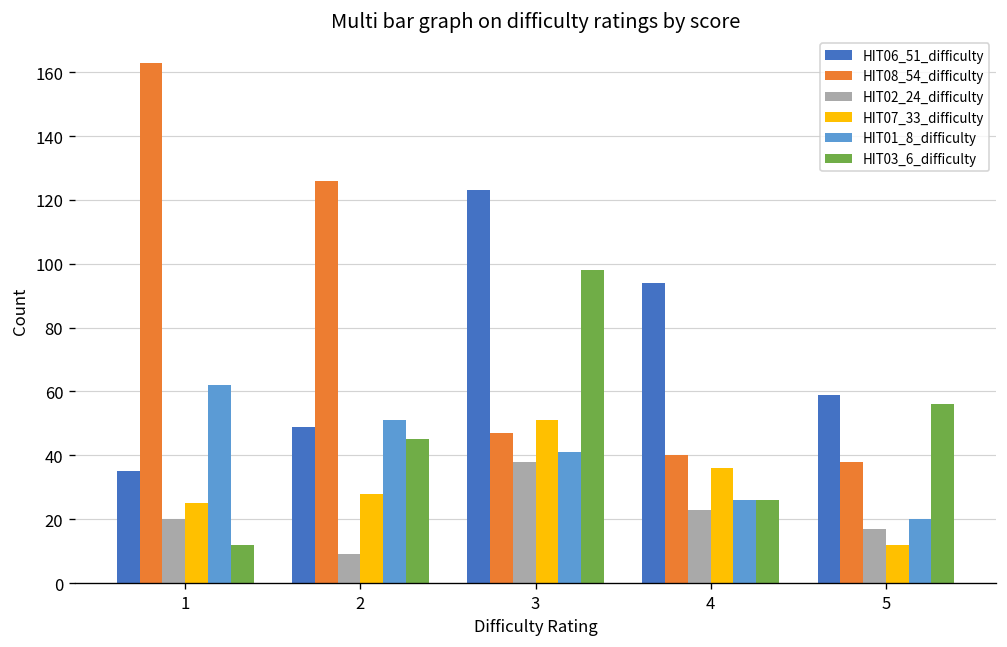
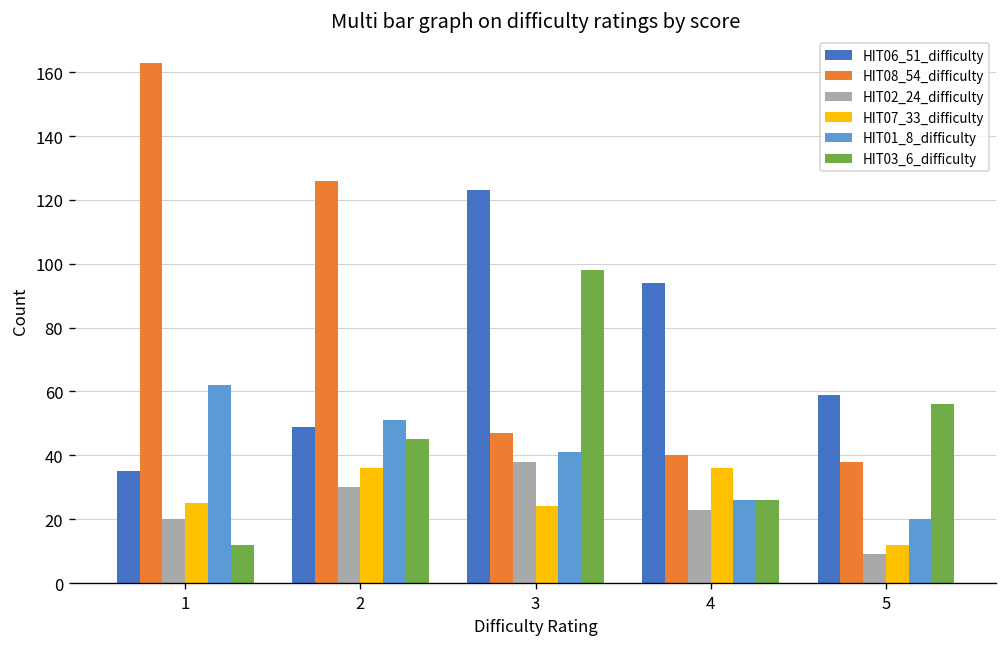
  {
    "HIT08_54_difficulty": {
      "1": 163,
      "2": 126,
      "3": 47,
      "4": 40,
      "5": 38
    },
    "HIT02_24_difficulty": {
      "1": 20,
-     "2": 9,
+     "2": 30,
      "3": 38,
      "4": 23,
-     "5": 17
+     "5": 9
    },
    "HIT07_33_difficulty": {
      "1": 25,
-     "2": 28,
-     "3": 51,
+     "2": 36,
+     "3": 24,
      "4": 36,
      "5": 12
    },
    "HIT03_6_difficulty": {
      "1": 12,
      "2": 45,
      "3": 98,
      "4": 26,
      "5": 56
    }
  }
